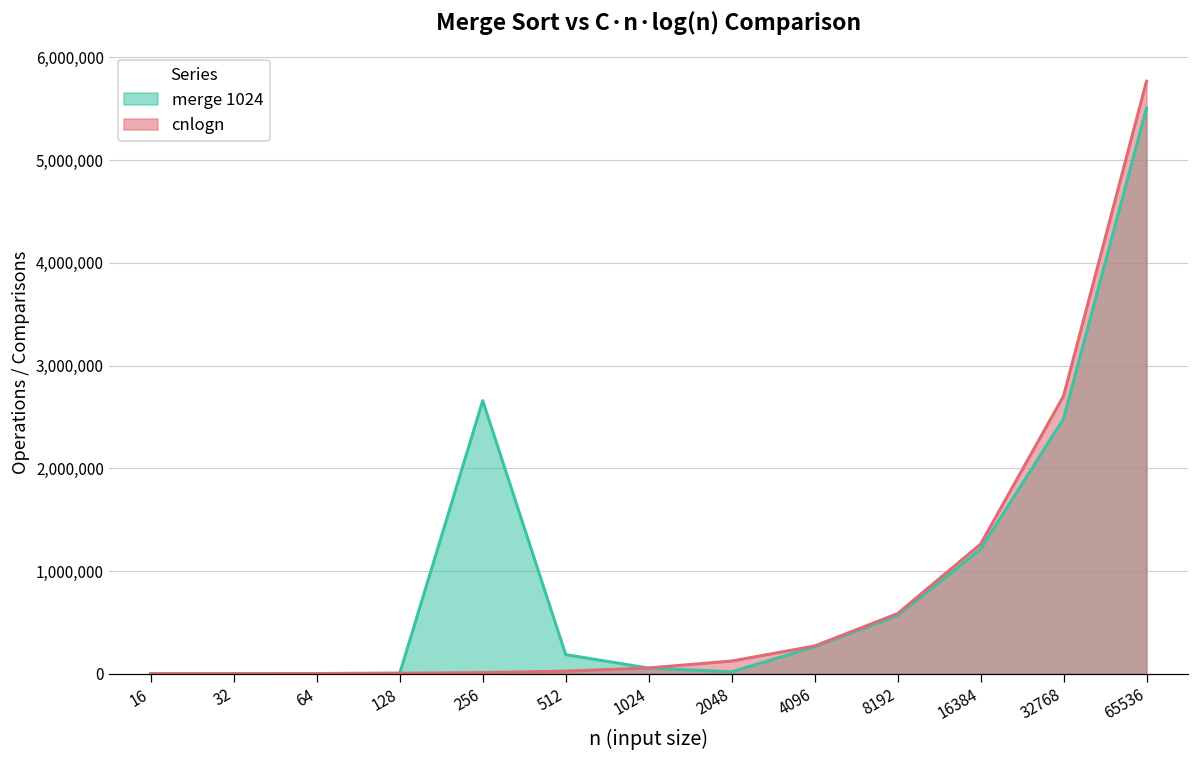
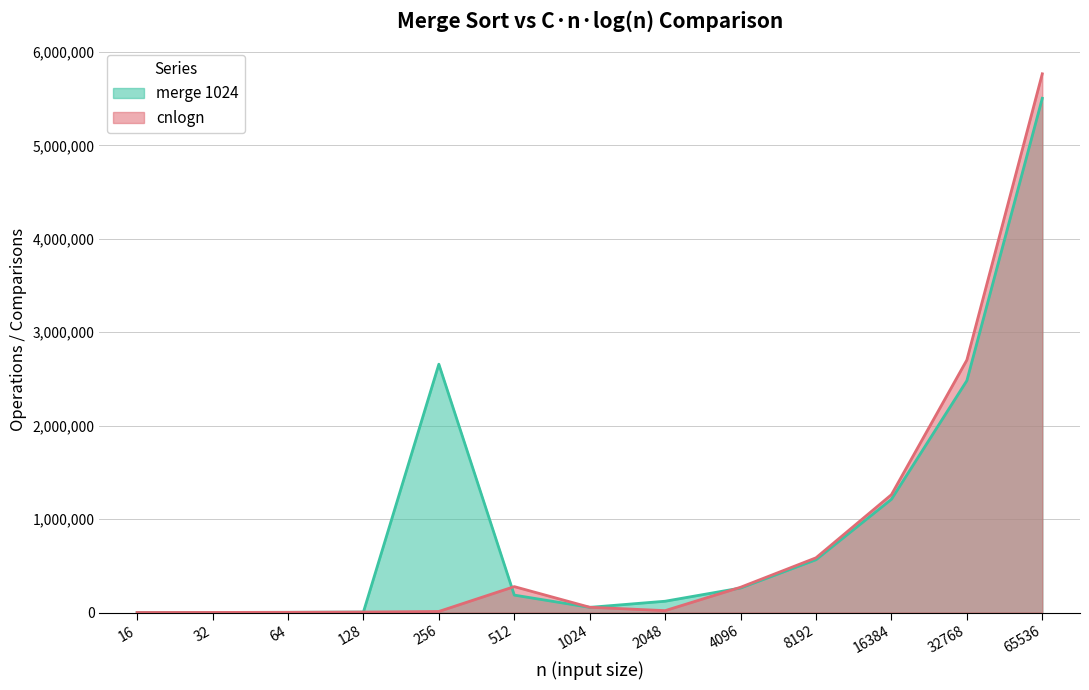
  {
    "merge 1024": {
      "256": "2,700,000",
      "512": "200,000",
-     "2048": "0",
+     "2048": "100,000",
      "16384": "1,200,000",
      "32768": "2,500,000",
      "65536": "5,500,000"
    },
    "cnlogn": {
      "256": "0",
-     "512": "0",
-     "2048": "100,000",
+     "512": "300,000",
+     "2048": "0",
      "16384": "1,300,000",
      "32768": "2,700,000",
      "65536": "5,800,000"
    }
  }
